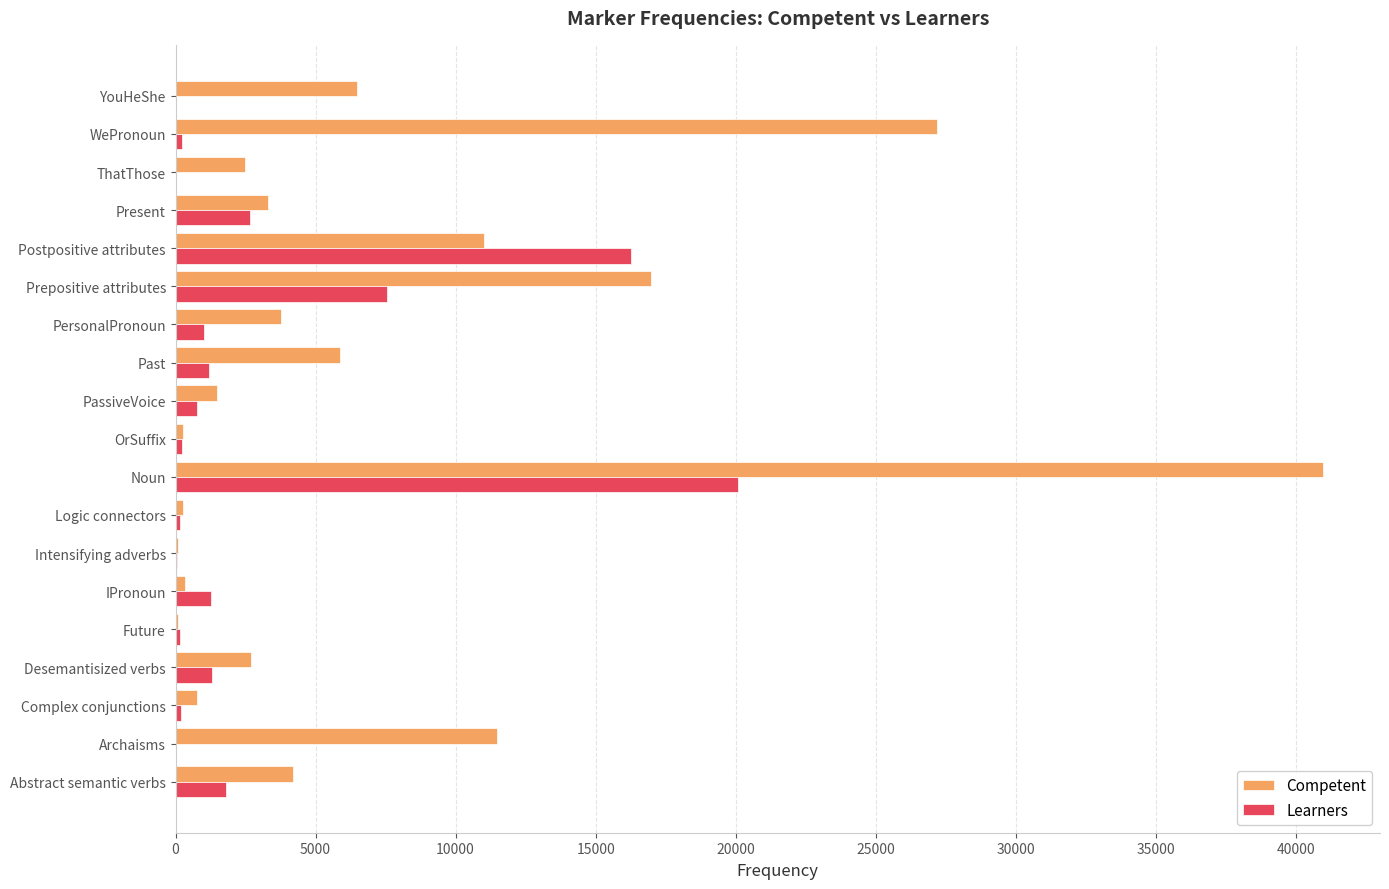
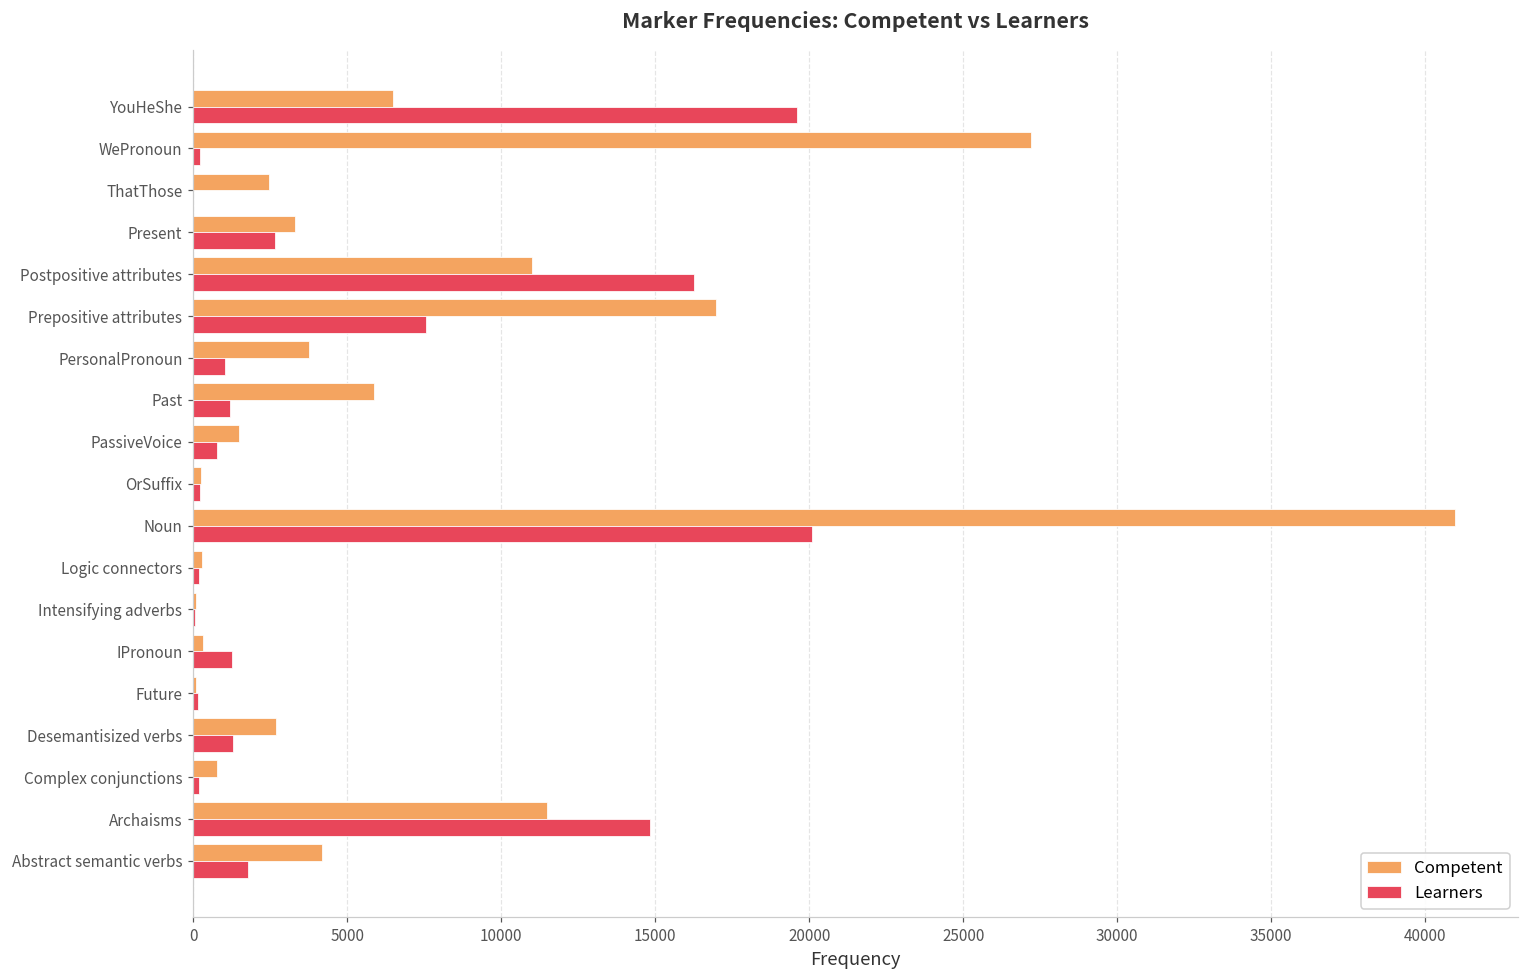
  {
    "Competent": {
      "YouHeShe": 6500,
      "WePronoun": 27200,
      "ThatThose": 2500,
      "Present": 3300,
      "Postpositive attributes": 11000,
      "Prepositive attributes": 17000,
      "PersonalPronoun": 3800,
      "Past": 5900,
      "PassiveVoice": 1500,
      "OrSuffix": 300,
      "Noun": 41000,
      "Logic connectors": 300,
      "Intensifying adverbs": 100,
      "IPronoun": 300,
      "Future": 100,
      "Desemantisized verbs": 2700,
      "Complex conjunctions": 800,
      "Archaisms": 11500,
      "Abstract semantic verbs": 4200
    },
    "Learners": {
-     "YouHeShe": 0,
+     "YouHeShe": 19600,
      "WePronoun": 200,
      "Present": 2600,
      "Postpositive attributes": 16300,
      "Prepositive attributes": 7600,
      "PersonalPronoun": 1000,
      "Past": 1200,
      "PassiveVoice": 800,
      "OrSuffix": 200,
      "Noun": 20100,
      "Logic connectors": 200,
      "IPronoun": 1300,
      "Future": 200,
      "Desemantisized verbs": 1300,
      "Complex conjunctions": 200,
-     "Archaisms": 0,
+     "Archaisms": 14800,
      "Abstract semantic verbs": 1800
    }
  }
